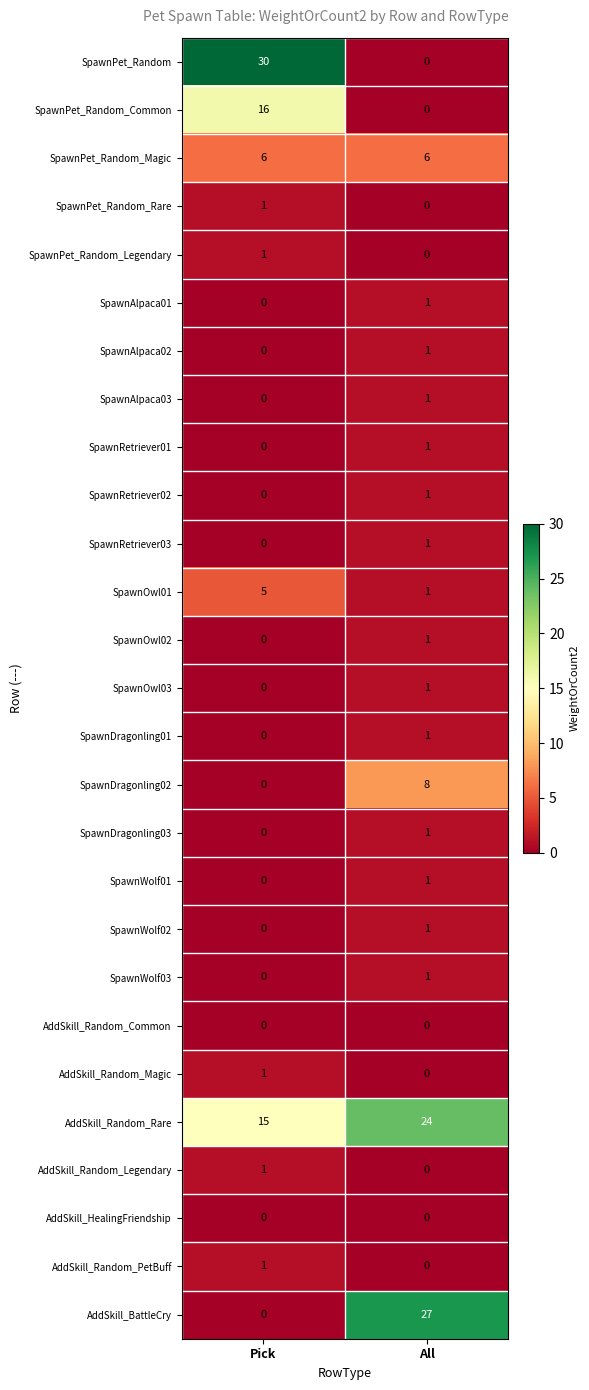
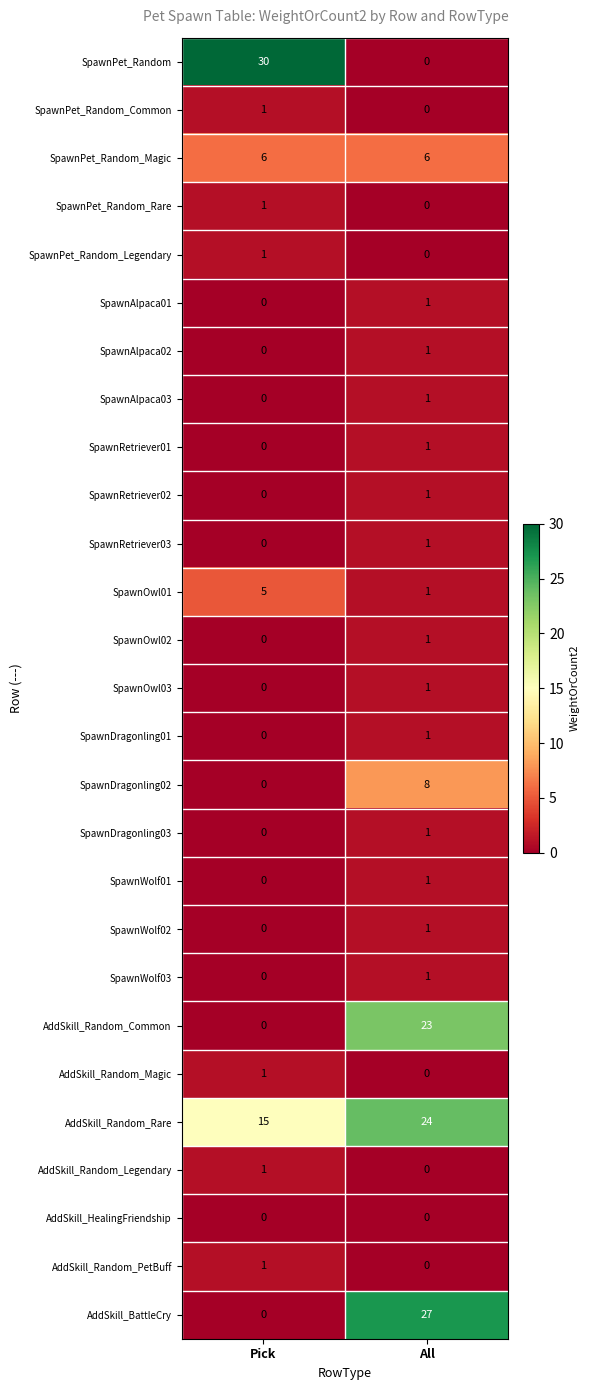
  {
    "SpawnPet_Random": {
      "Pick": 30,
      "All": 0
    },
    "SpawnPet_Random_Common": {
-     "Pick": 16,
+     "Pick": 1,
      "All": 0
    },
    "SpawnPet_Random_Magic": {
      "Pick": 6,
      "All": 6
    },
    "SpawnPet_Random_Rare": {
      "Pick": 1,
      "All": 0
    },
    "SpawnPet_Random_Legendary": {
      "Pick": 1,
      "All": 0
    },
    "SpawnAlpaca01": {
      "Pick": 0,
      "All": 1
    },
    "SpawnAlpaca02": {
      "Pick": 0,
      "All": 1
    },
    "SpawnAlpaca03": {
      "Pick": 0,
      "All": 1
    },
    "SpawnRetriever01": {
      "Pick": 0,
      "All": 1
    },
    "SpawnRetriever02": {
      "Pick": 0,
      "All": 1
    },
    "SpawnRetriever03": {
      "Pick": 0,
      "All": 1
    },
    "SpawnOwl01": {
      "Pick": 5,
      "All": 1
    },
    "SpawnOwl02": {
      "Pick": 0,
      "All": 1
    },
    "SpawnOwl03": {
      "Pick": 0,
      "All": 1
    },
    "SpawnDragonling01": {
      "Pick": 0,
      "All": 1
    },
    "SpawnDragonling02": {
      "Pick": 0,
      "All": 8
    },
    "SpawnDragonling03": {
      "Pick": 0,
      "All": 1
    },
    "SpawnWolf01": {
      "Pick": 0,
      "All": 1
    },
    "SpawnWolf02": {
      "Pick": 0,
      "All": 1
    },
    "SpawnWolf03": {
      "Pick": 0,
      "All": 1
    },
    "AddSkill_Random_Common": {
      "Pick": 0,
-     "All": 0
+     "All": 23
    },
    "AddSkill_Random_Magic": {
      "Pick": 1,
      "All": 0
    },
    "AddSkill_Random_Rare": {
      "Pick": 15,
      "All": 24
    },
    "AddSkill_Random_Legendary": {
      "Pick": 1,
      "All": 0
    },
    "AddSkill_HealingFriendship": {
      "Pick": 0,
      "All": 0
    },
    "AddSkill_Random_PetBuff": {
      "Pick": 1,
      "All": 0
    },
    "AddSkill_BattleCry": {
      "Pick": 0,
      "All": 27
    }
  }
